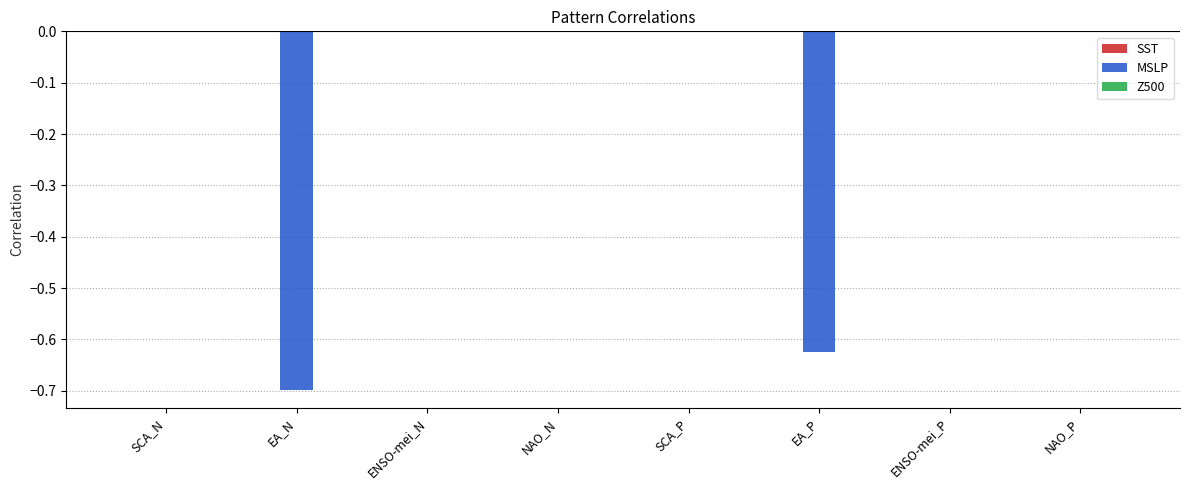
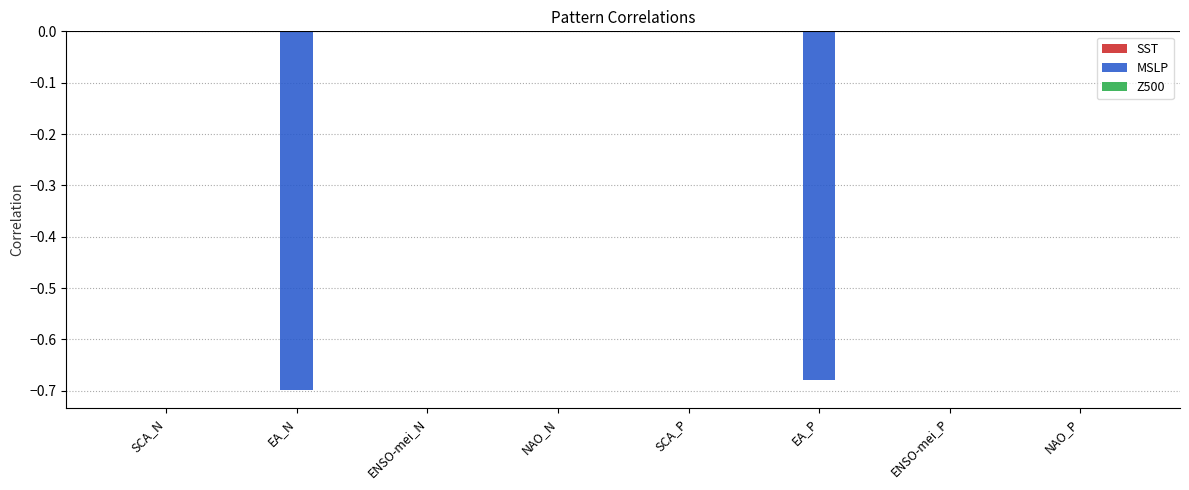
  {
    "SST": {
      "SCA_N": 0.00,
      "EA_N": 0.00,
      "ENSO-mei_N": 0.00,
      "NAO_N": 0.00,
      "SCA_P": 0.00,
      "EA_P": 0.00,
      "ENSO-mei_P": 0.00,
      "NAO_P": 0.00
    },
    "MSLP": {
      "SCA_N": 0.00,
      "EA_N": -0.70,
      "ENSO-mei_N": 0.00,
      "NAO_N": 0.00,
      "SCA_P": 0.00,
-     "EA_P": -0.62,
+     "EA_P": -0.68,
      "ENSO-mei_P": 0.00,
      "NAO_P": 0.00
    },
    "Z500": {
      "SCA_N": 0.00,
      "EA_N": 0.00,
      "ENSO-mei_N": 0.00,
      "NAO_N": 0.00,
      "SCA_P": 0.00,
      "EA_P": 0.00,
      "ENSO-mei_P": 0.00,
      "NAO_P": 0.00
    }
  }
